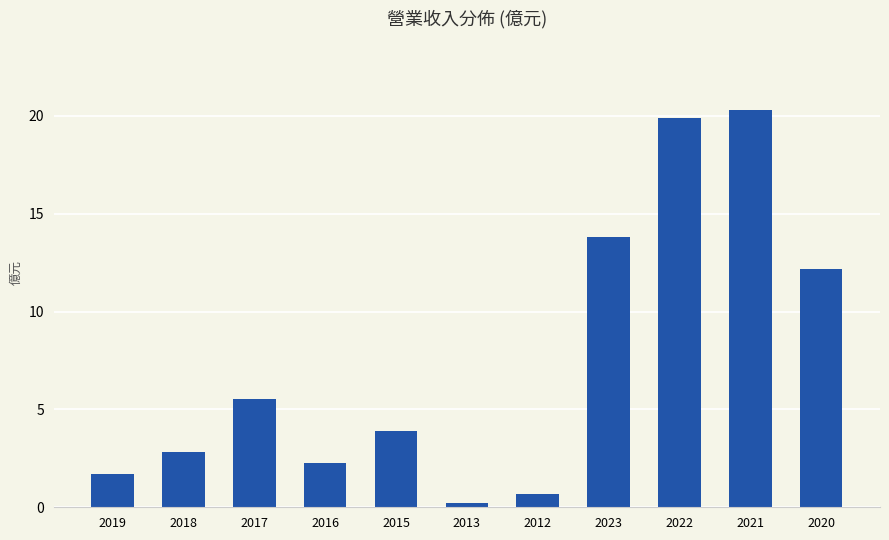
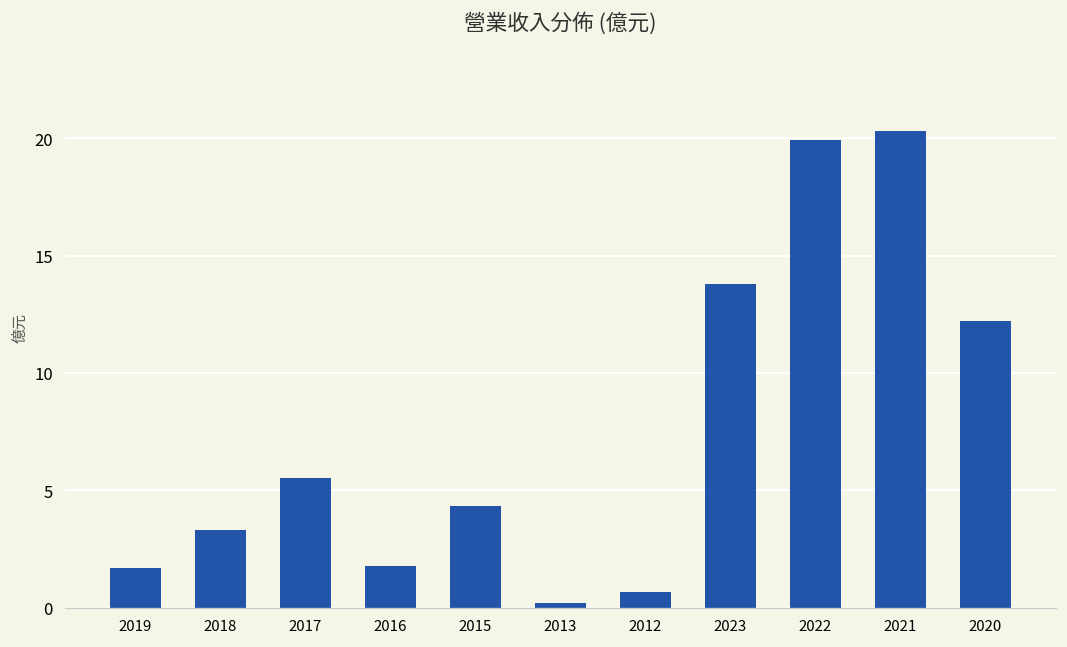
  {
    "2019": 1.7,
-   "2018": 2.9,
+   "2018": 3.3,
    "2017": 5.5,
-   "2016": 2.3,
-   "2015": 3.9,
+   "2016": 1.8,
+   "2015": 4.3,
    "2013": 0.2,
    "2012": 0.7,
    "2023": 13.8,
    "2022": 19.9,
    "2021": 20.3,
    "2020": 12.2
  }
